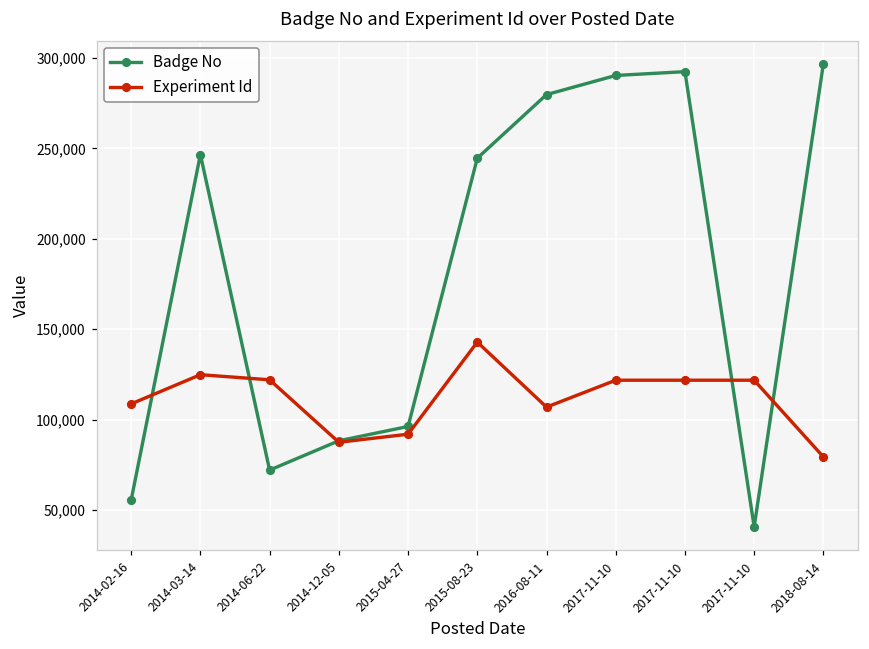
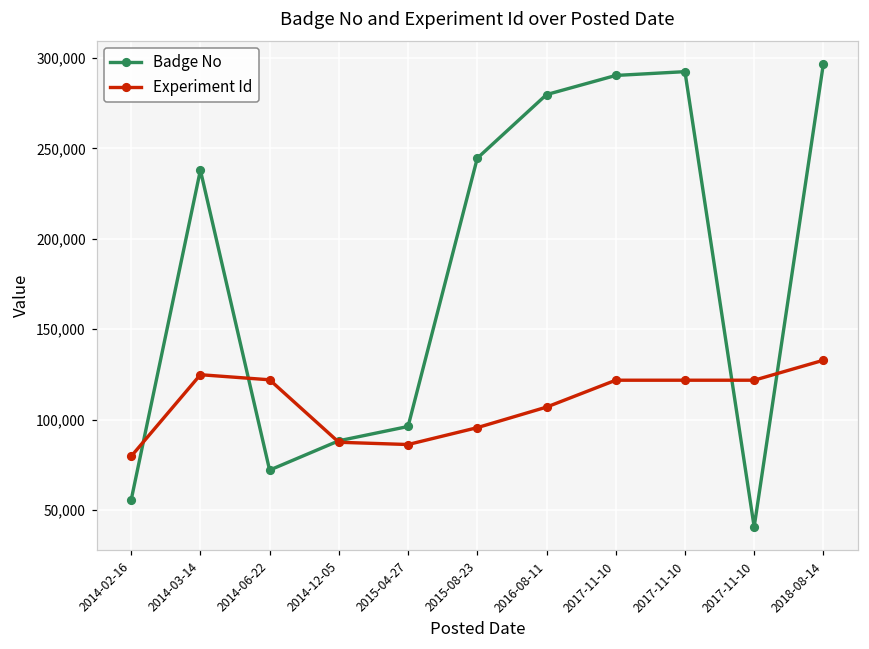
  {
    "Badge No": {
      "2014-02-16": "56,000",
-     "2014-03-14": "247,000",
+     "2014-03-14": "238,000",
      "2014-06-22": "72,000",
      "2015-04-27": "96,000",
      "2015-08-23": "245,000",
      "2016-08-11": "280,000",
      "2018-08-14": "297,000"
    },
    "Experiment Id": {
-     "2014-02-16": "109,000",
+     "2014-02-16": "80,000",
      "2014-03-14": "125,000",
      "2014-06-22": "122,000",
-     "2015-04-27": "92,000",
-     "2015-08-23": "143,000",
+     "2015-04-27": "86,000",
+     "2015-08-23": "96,000",
      "2016-08-11": "107,000",
-     "2018-08-14": "79,000"
+     "2018-08-14": "133,000"
    }
  }
